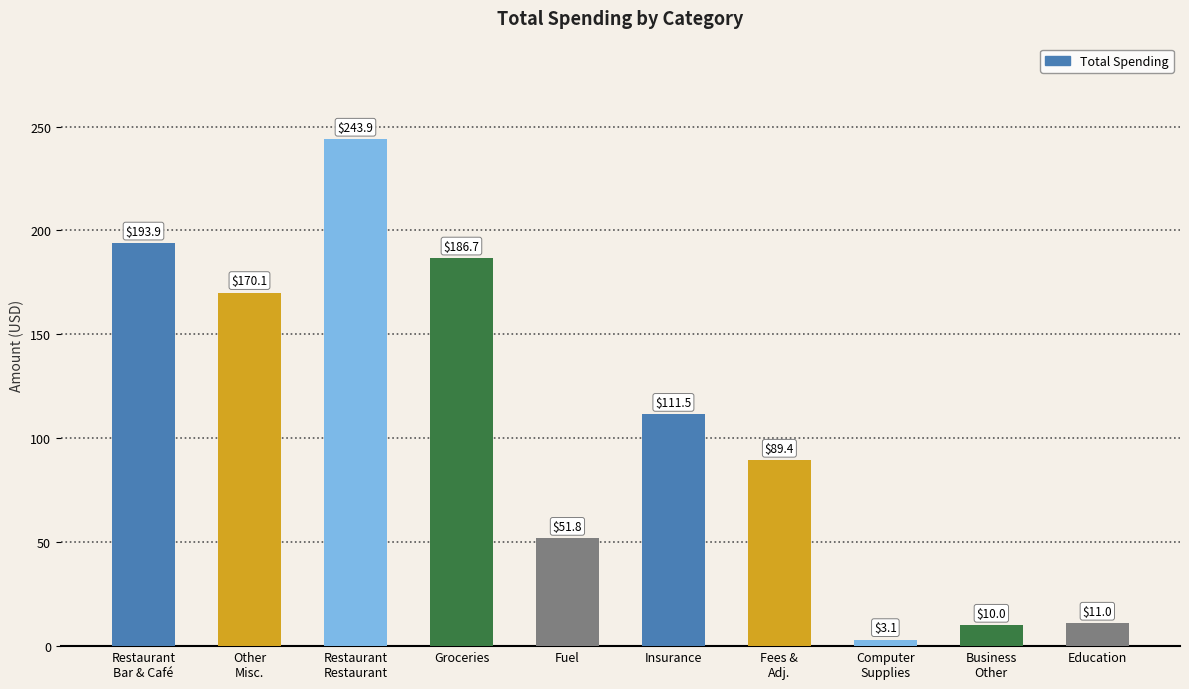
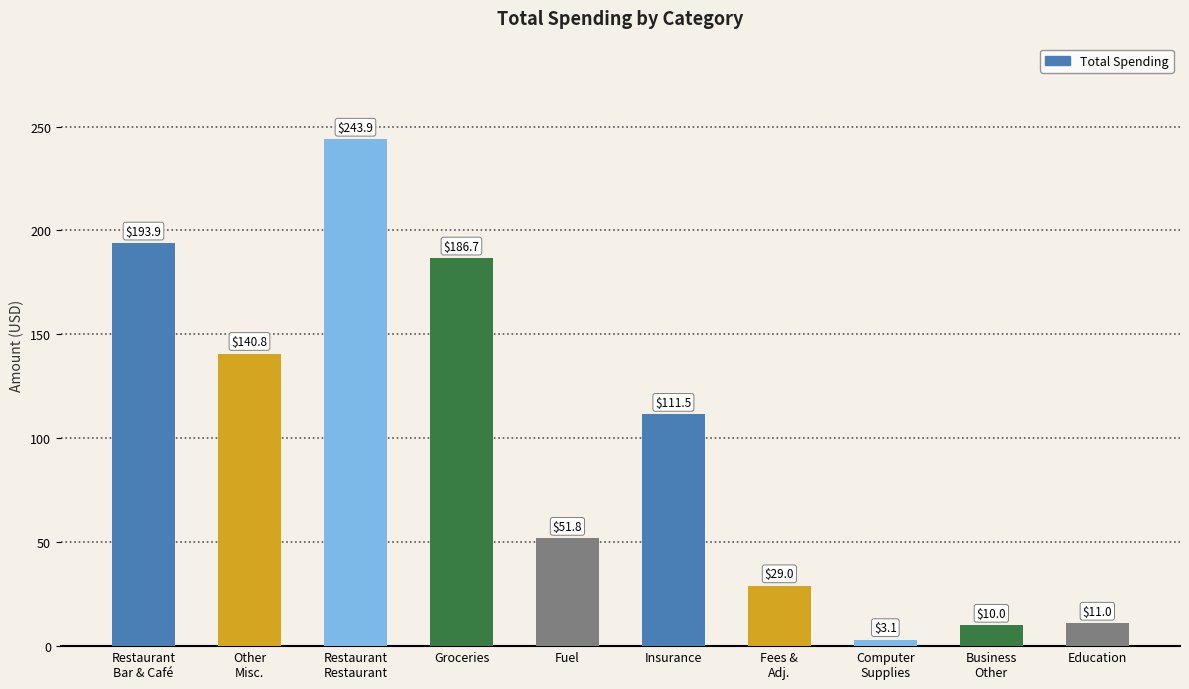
  {
-   "Other Misc.": "$170.1",
-   "Fees & Adj.": "$89.4"
+   "Other Misc.": "$140.8",
+   "Fees & Adj.": "$29.0"
  }
